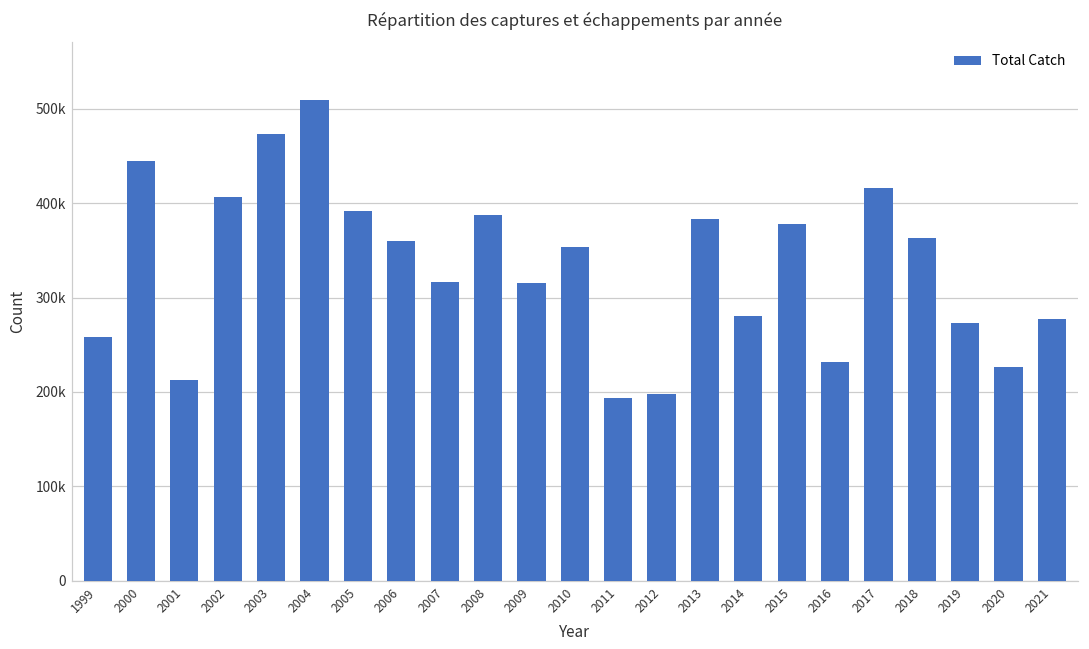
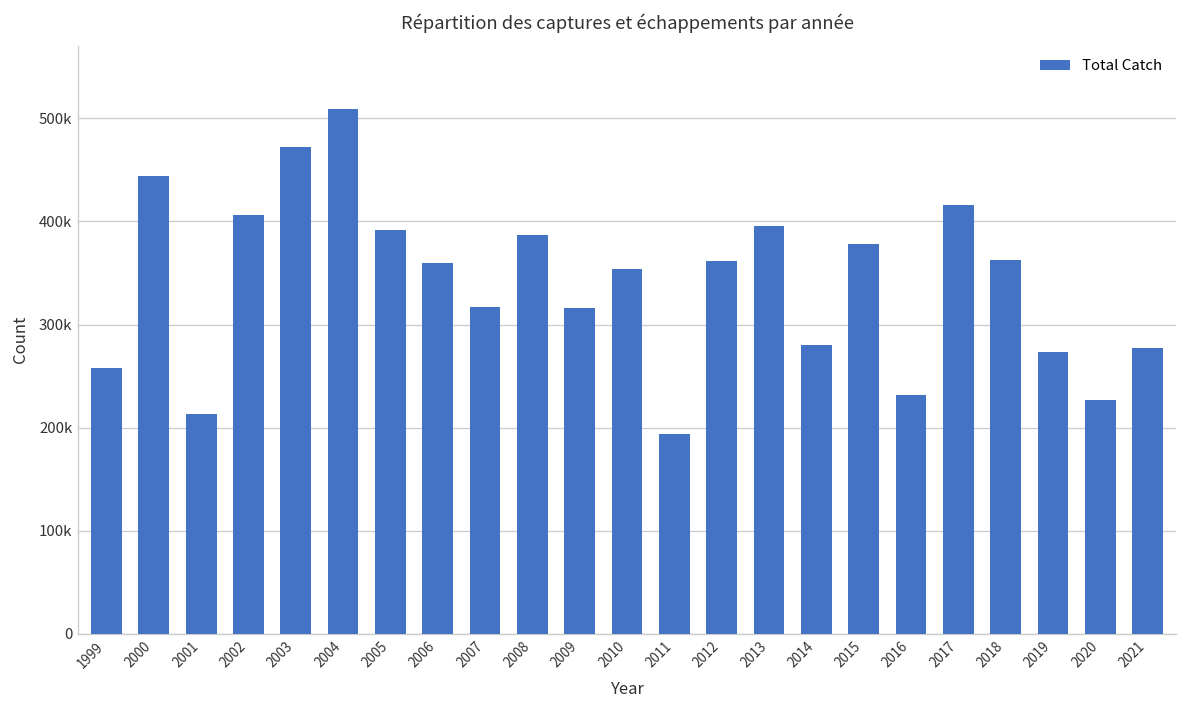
  {
    "1999": 260000,
    "2000": 440000,
    "2001": 210000,
    "2002": 410000,
    "2003": 470000,
    "2004": 510000,
    "2005": 390000,
    "2006": 360000,
    "2007": 320000,
    "2008": 390000,
    "2009": 320000,
    "2010": 350000,
    "2011": 190000,
-   "2012": 200000,
-   "2013": 380000,
+   "2012": 360000,
+   "2013": 400000,
    "2014": 280000,
    "2015": 380000,
    "2016": 230000,
    "2017": 420000,
    "2018": 360000,
    "2019": 270000,
    "2020": 230000,
    "2021": 280000
  }
